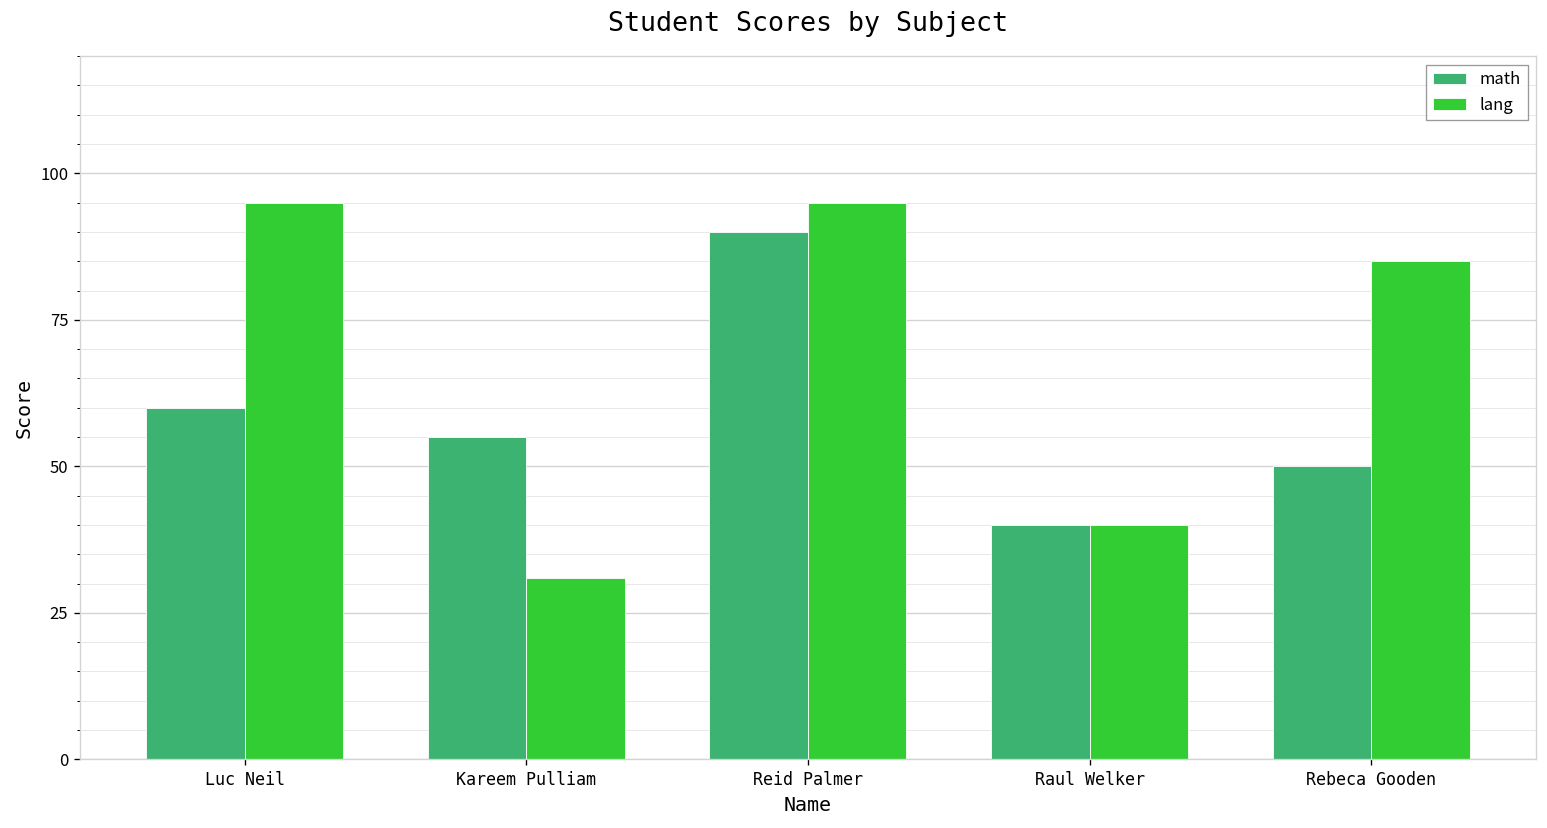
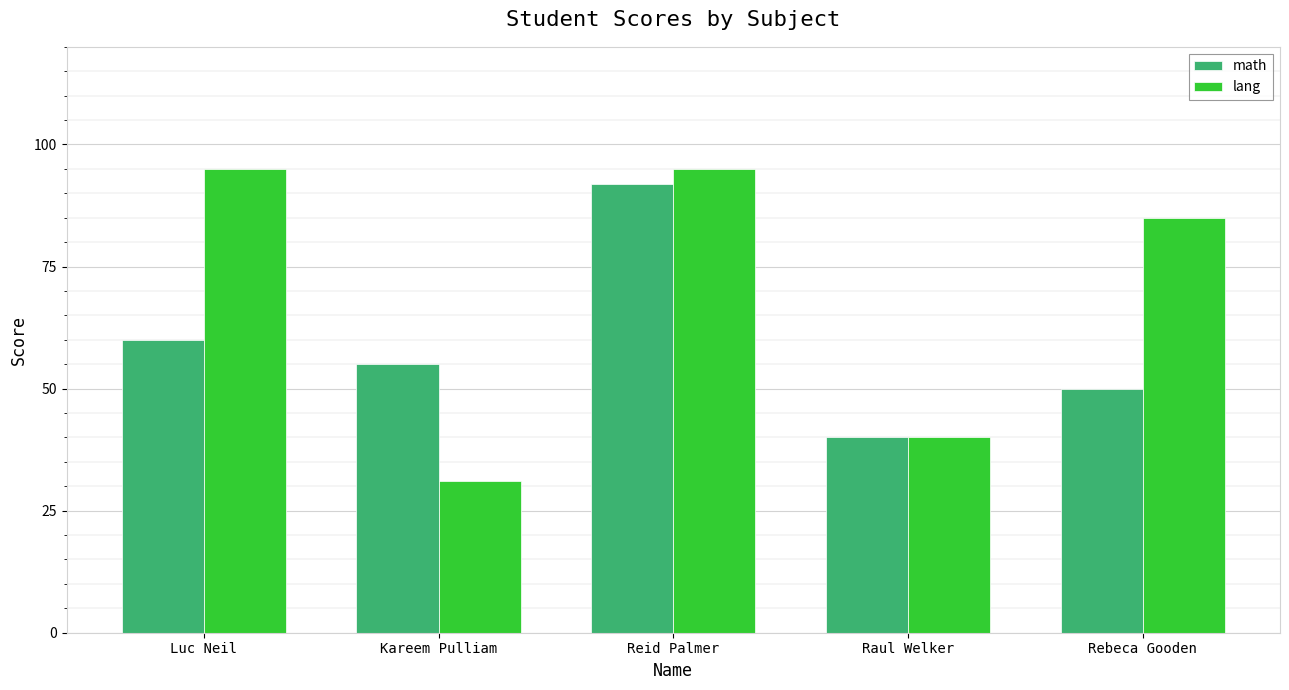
  {
    "math": {
      "Luc Neil": 60,
      "Kareem Pulliam": 55,
-     "Reid Palmer": 90,
+     "Reid Palmer": 92,
      "Raul Welker": 40,
      "Rebeca Gooden": 50
    },
    "lang": {
      "Luc Neil": 95,
      "Kareem Pulliam": 31,
      "Reid Palmer": 95,
      "Raul Welker": 40,
      "Rebeca Gooden": 85
    }
  }
